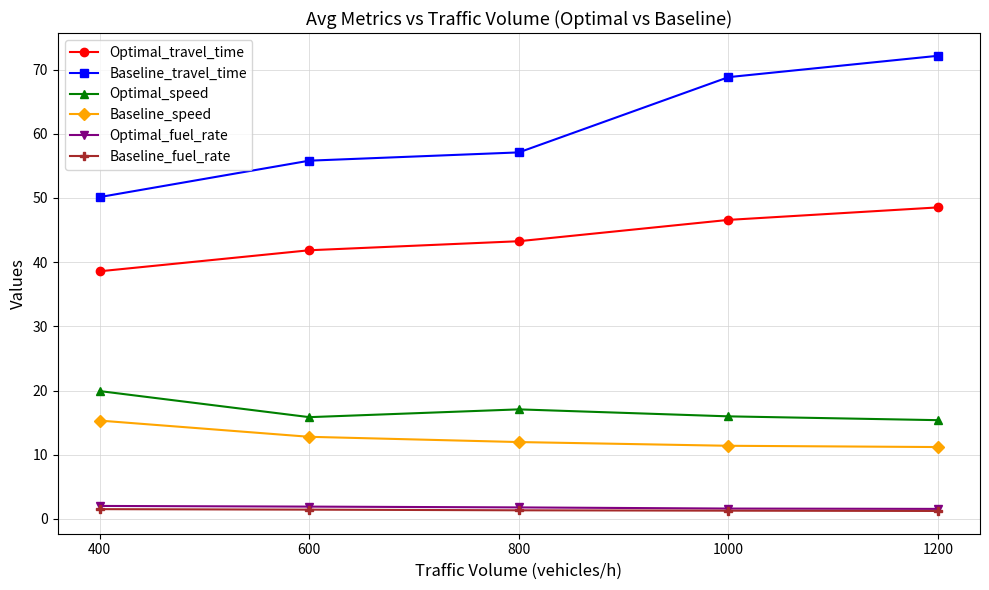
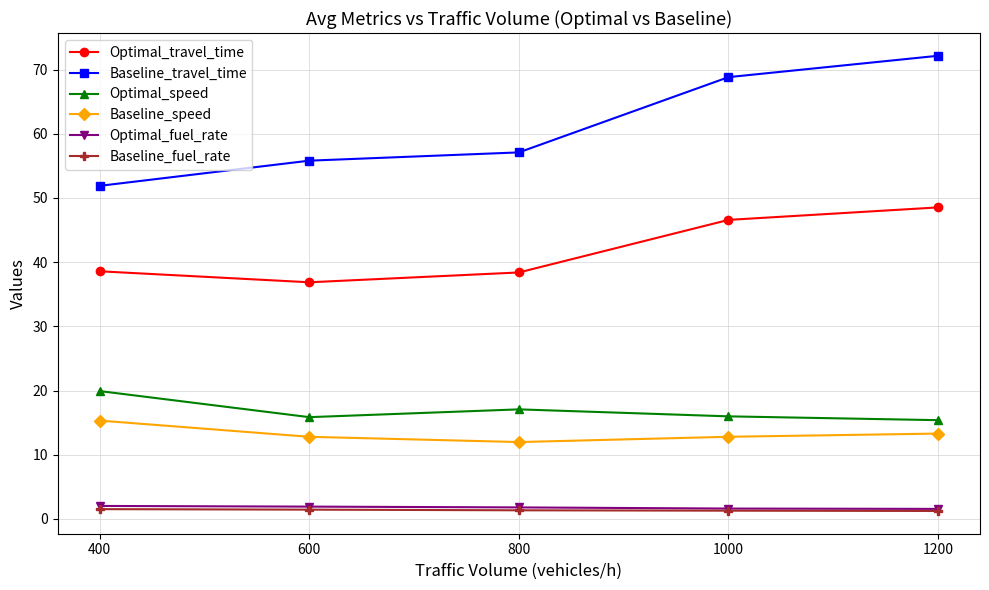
  {
    "Optimal_travel_time": {
      "400": 39,
-     "600": 42,
-     "800": 43,
+     "600": 37,
+     "800": 38,
      "1000": 47,
      "1200": 49
    },
    "Baseline_travel_time": {
-     "400": 50,
+     "400": 52,
      "600": 56,
      "800": 57,
      "1000": 69,
      "1200": 72
    },
    "Optimal_speed": {
      "400": 20,
      "600": 16,
      "800": 17,
      "1000": 16,
      "1200": 15
    },
    "Baseline_speed": {
      "400": 15,
      "600": 13,
      "800": 12,
-     "1000": 11,
-     "1200": 11
+     "1000": 13,
+     "1200": 13
    },
    "Optimal_fuel_rate": {
      "400": 2,
      "600": 2,
      "800": 2
    },
    "Baseline_fuel_rate": {
      "400": 2,
      "600": 1,
      "800": 1
    }
  }
